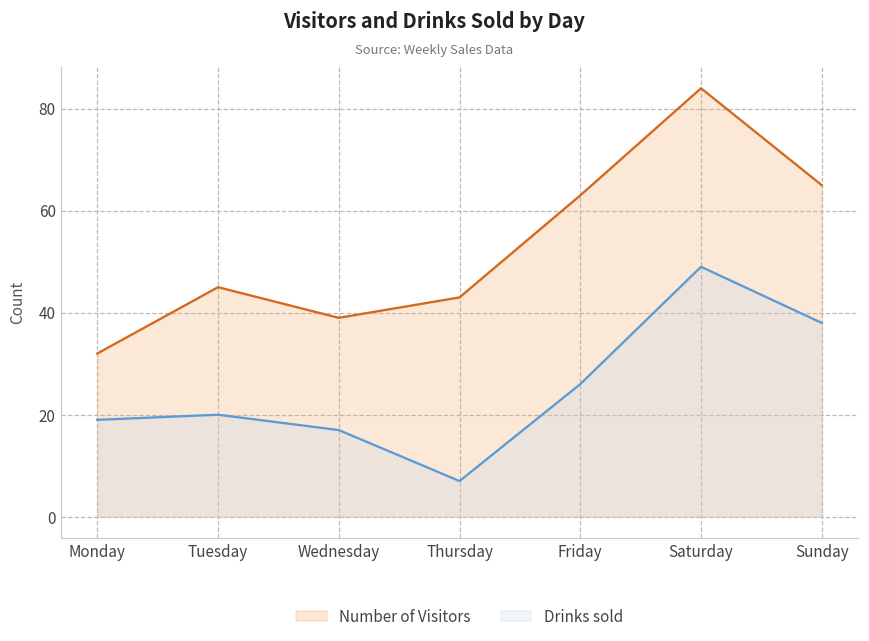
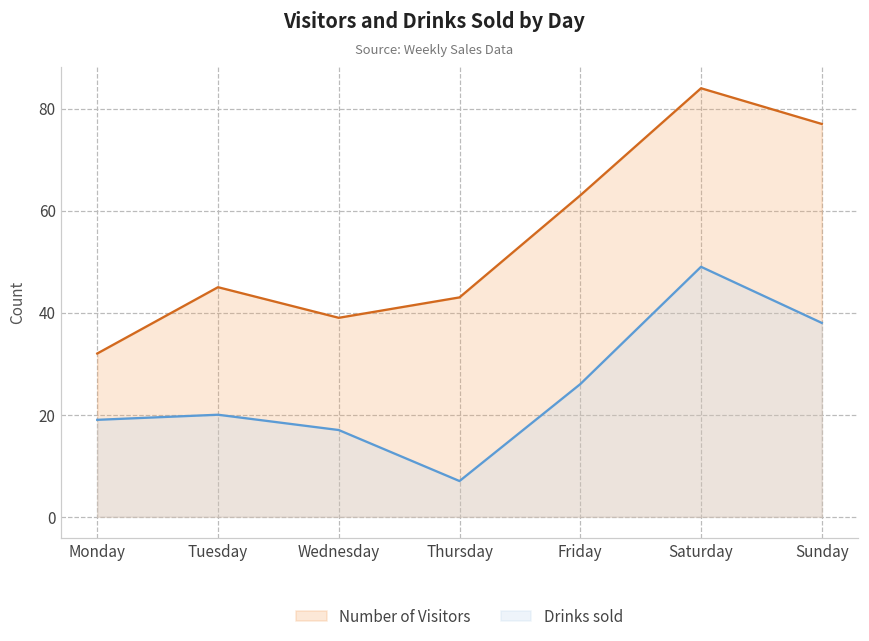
  {
    "Number of Visitors": {
      "Monday": 32,
      "Tuesday": 45,
      "Wednesday": 39,
      "Thursday": 43,
      "Friday": 63,
      "Saturday": 84,
-     "Sunday": 65
+     "Sunday": 77
    },
    "Drinks sold": {
      "Monday": 19,
      "Tuesday": 20,
      "Wednesday": 17,
      "Thursday": 7,
      "Friday": 26,
      "Saturday": 49,
      "Sunday": 38
    }
  }
